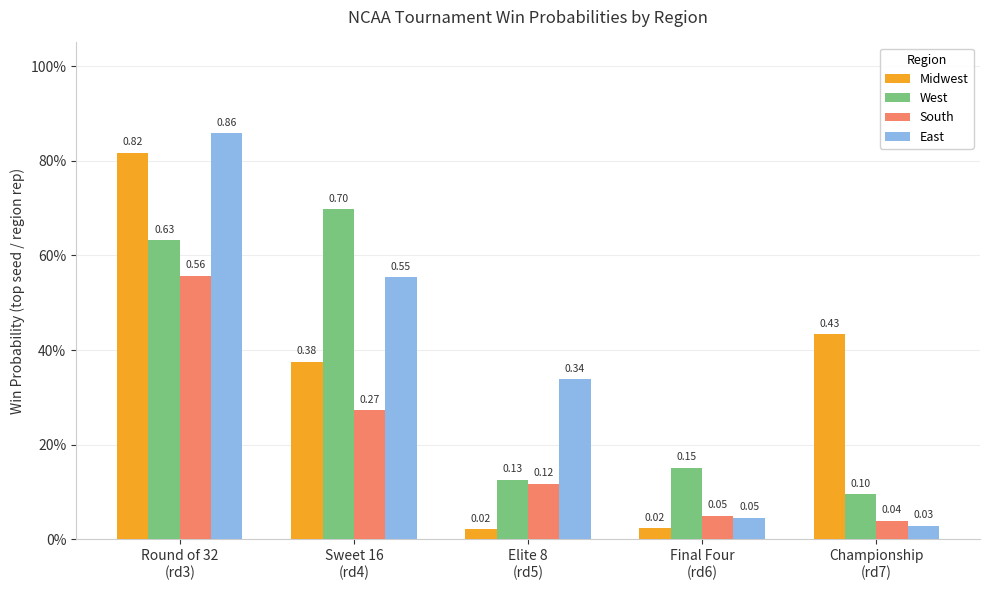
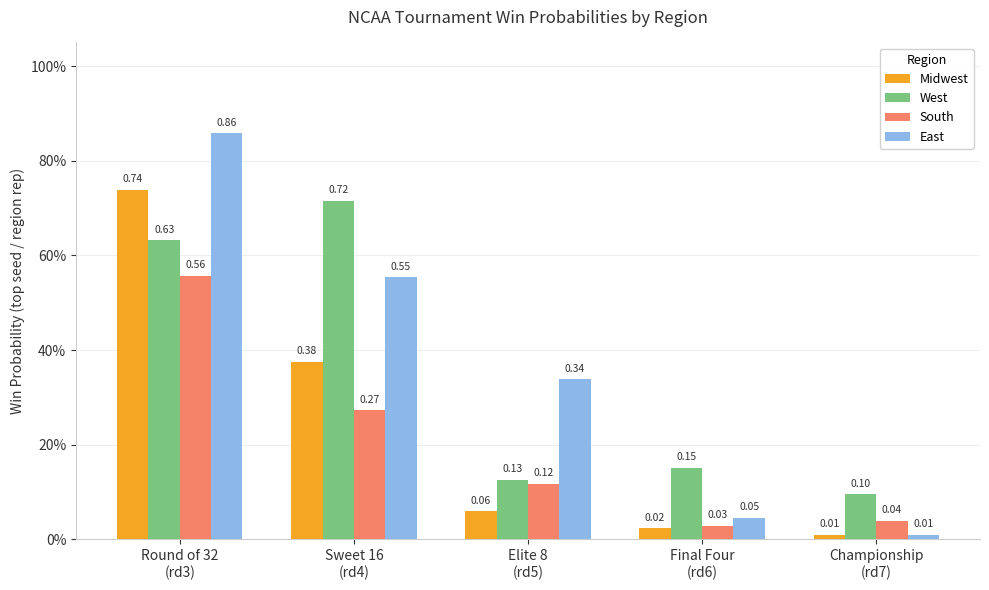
  {
    "Midwest": {
-     "Round of 32 (rd3)": 0.82,
+     "Round of 32 (rd3)": 0.74,
      "Sweet 16 (rd4)": 0.38,
-     "Elite 8 (rd5)": 0.02,
+     "Elite 8 (rd5)": 0.06,
      "Final Four (rd6)": 0.02,
-     "Championship (rd7)": 0.43
+     "Championship (rd7)": 0.01
    },
    "West": {
      "Round of 32 (rd3)": 0.63,
-     "Sweet 16 (rd4)": 0.70,
+     "Sweet 16 (rd4)": 0.72,
      "Elite 8 (rd5)": 0.13,
      "Final Four (rd6)": 0.15,
      "Championship (rd7)": 0.10
    },
    "South": {
      "Round of 32 (rd3)": 0.56,
      "Sweet 16 (rd4)": 0.27,
      "Elite 8 (rd5)": 0.12,
-     "Final Four (rd6)": 0.05,
+     "Final Four (rd6)": 0.03,
      "Championship (rd7)": 0.04
    },
    "East": {
      "Round of 32 (rd3)": 0.86,
      "Sweet 16 (rd4)": 0.55,
      "Elite 8 (rd5)": 0.34,
      "Final Four (rd6)": 0.05,
-     "Championship (rd7)": 0.03
+     "Championship (rd7)": 0.01
    }
  }
